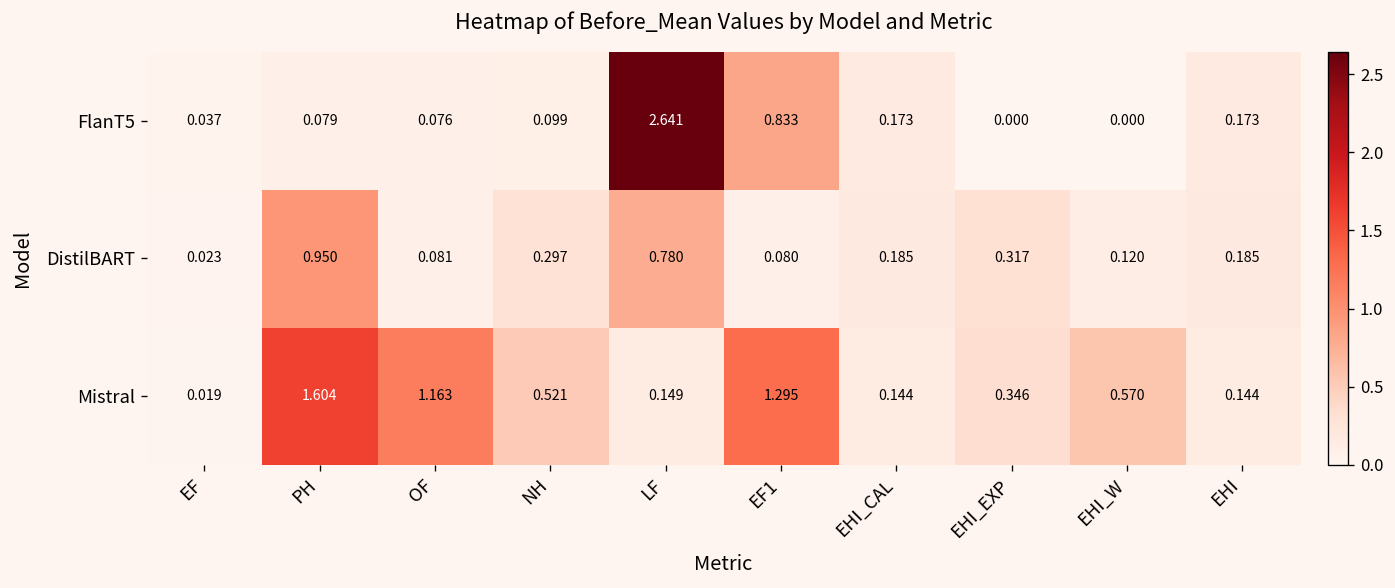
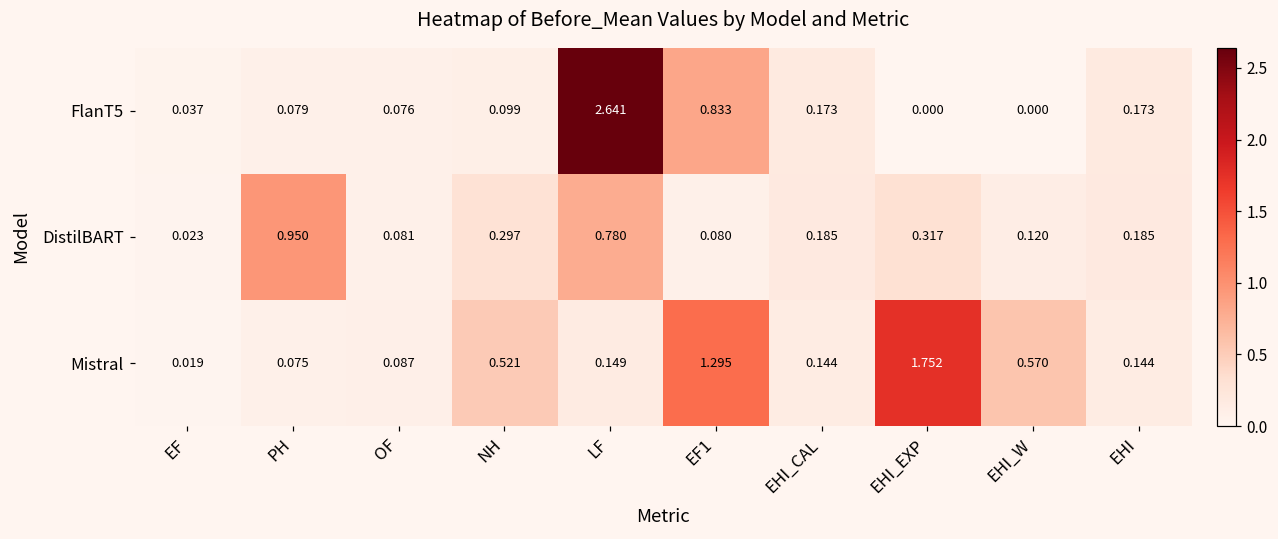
  {
    "FlanT5": {
      "EF": 0.037,
      "PH": 0.079,
      "OF": 0.076,
      "NH": 0.099,
      "LF": 2.641,
      "EF1": 0.833,
      "EHI_CAL": 0.173,
      "EHI_EXP": 0.000,
      "EHI_W": 0.000,
      "EHI": 0.173
    },
    "DistilBART": {
      "EF": 0.023,
      "PH": 0.950,
      "OF": 0.081,
      "NH": 0.297,
      "LF": 0.780,
      "EF1": 0.080,
      "EHI_CAL": 0.185,
      "EHI_EXP": 0.317,
      "EHI_W": 0.120,
      "EHI": 0.185
    },
    "Mistral": {
      "EF": 0.019,
-     "PH": 1.604,
-     "OF": 1.163,
+     "PH": 0.075,
+     "OF": 0.087,
      "NH": 0.521,
      "LF": 0.149,
      "EF1": 1.295,
      "EHI_CAL": 0.144,
-     "EHI_EXP": 0.346,
+     "EHI_EXP": 1.752,
      "EHI_W": 0.570,
      "EHI": 0.144
    }
  }
